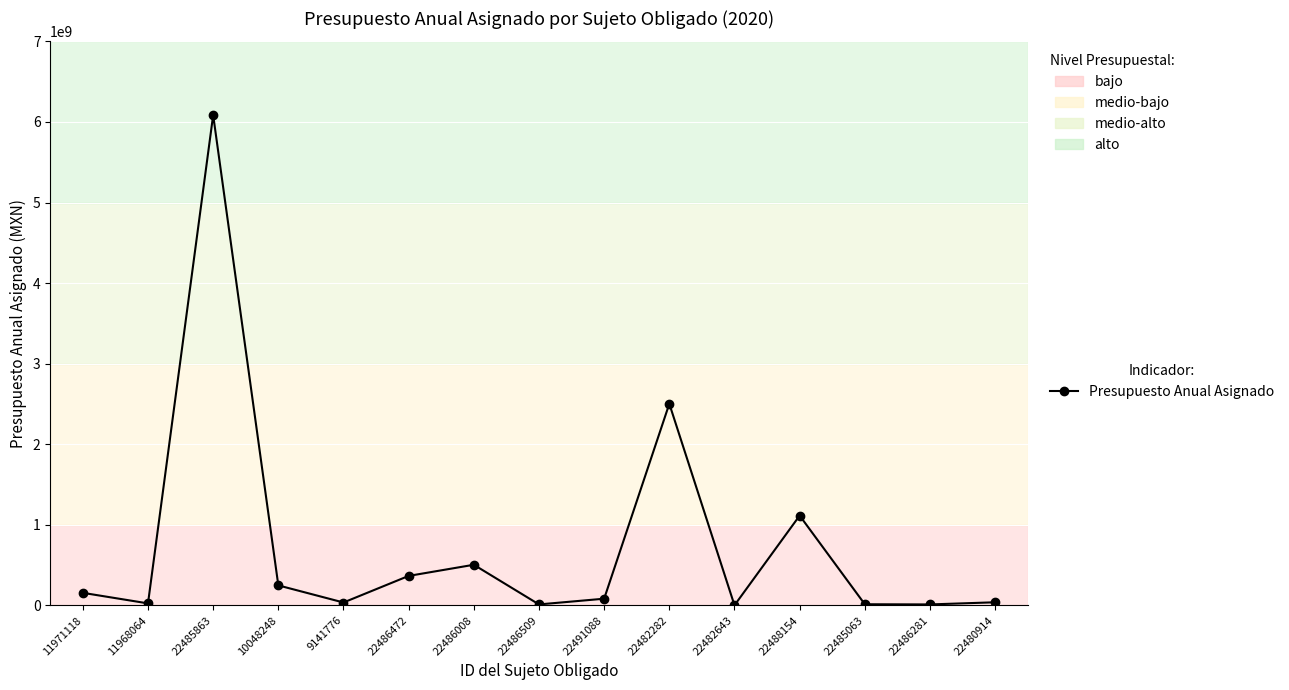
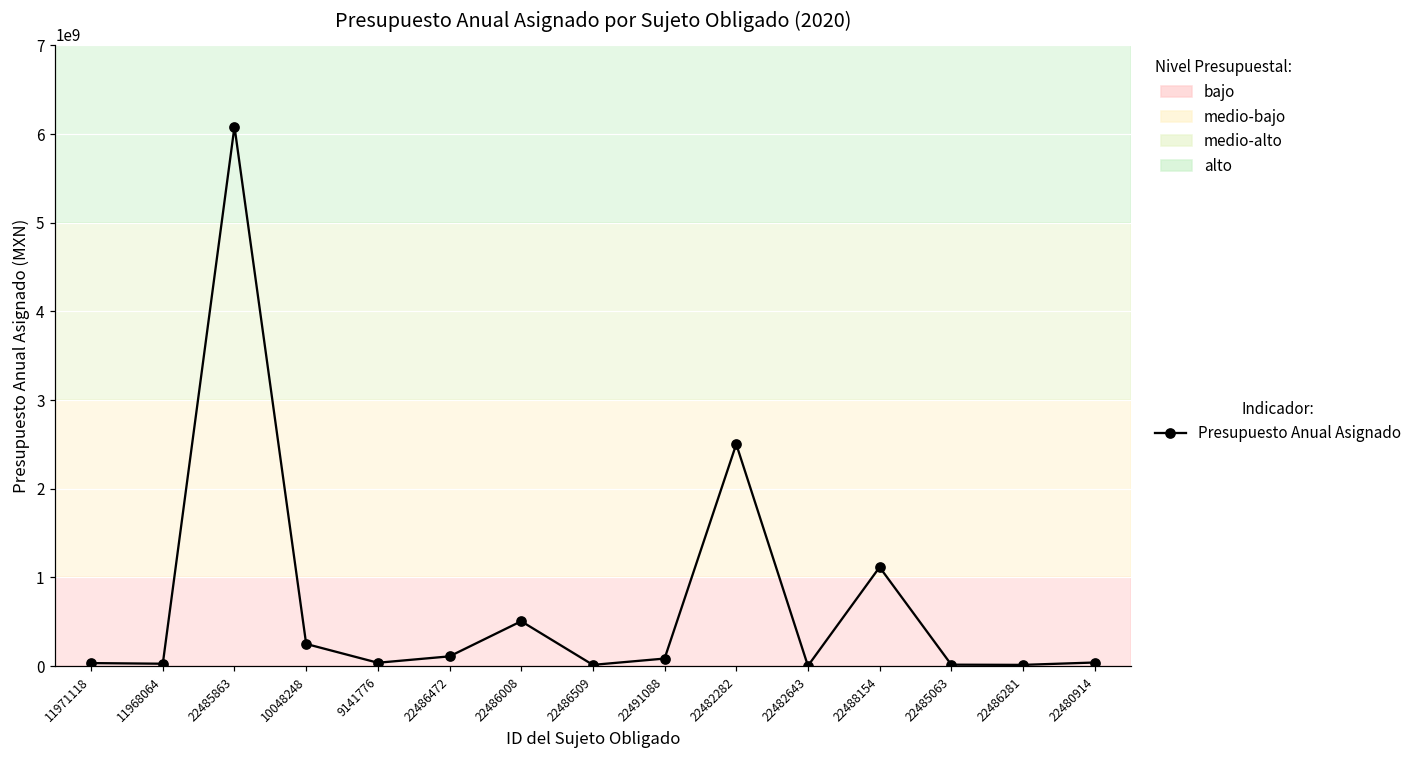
  {
-   "11971118": 200000000,
+   "11971118": 0,
    "11968064": 0,
    "22485863": 6100000000,
    "10048248": 200000000,
    "9141776": 0,
-   "22486472": 400000000,
+   "22486472": 100000000,
    "22486008": 500000000,
    "22486509": 0,
    "22491088": 100000000,
    "22482282": 2500000000,
    "22482643": 0,
    "22488154": 1100000000,
    "22485063": 0,
    "22486281": 0,
    "22480914": 0
  }
